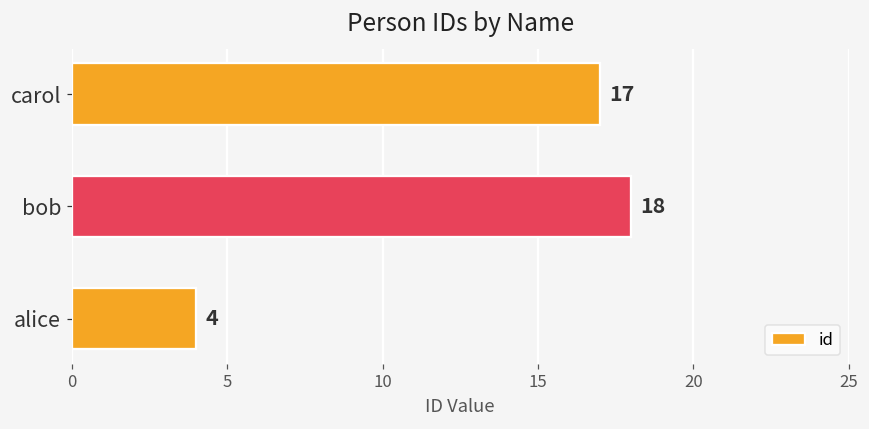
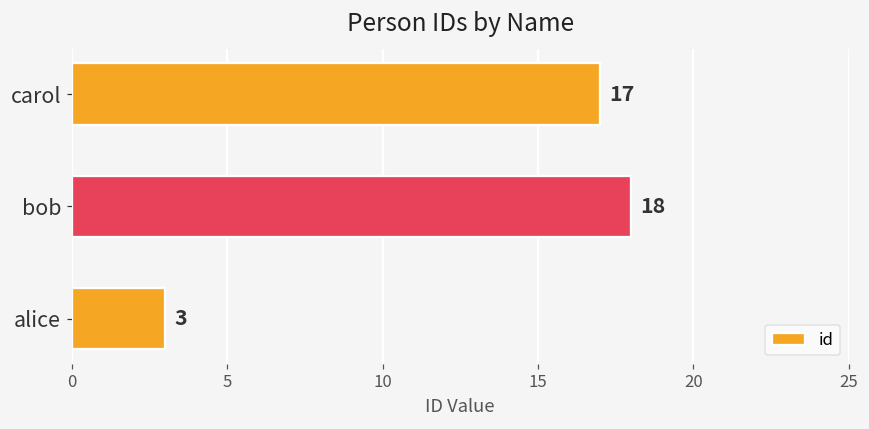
  {
    "carol": 17,
    "bob": 18,
-   "alice": 4
+   "alice": 3
  }
